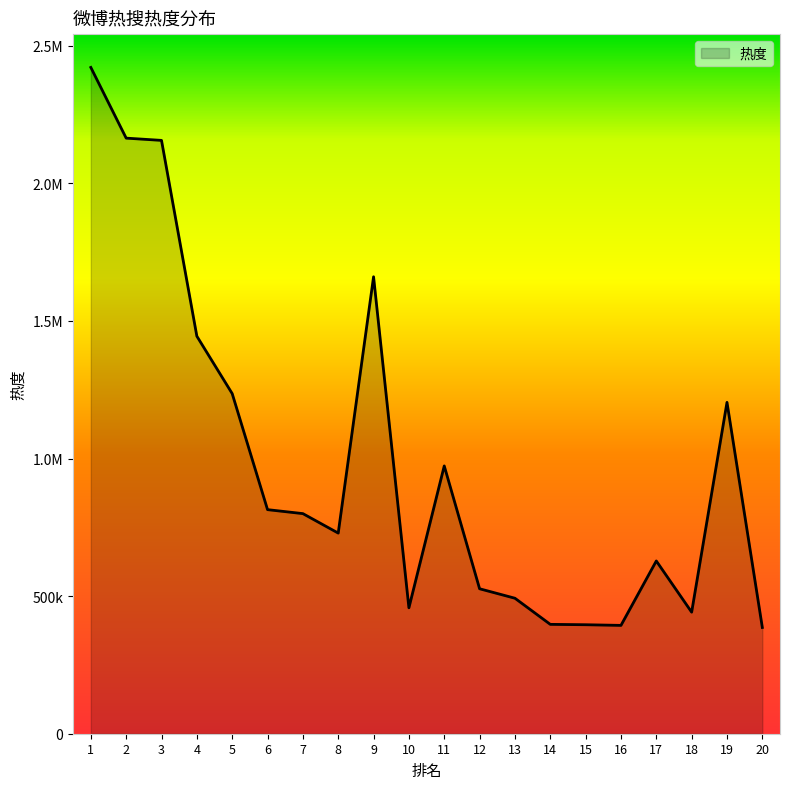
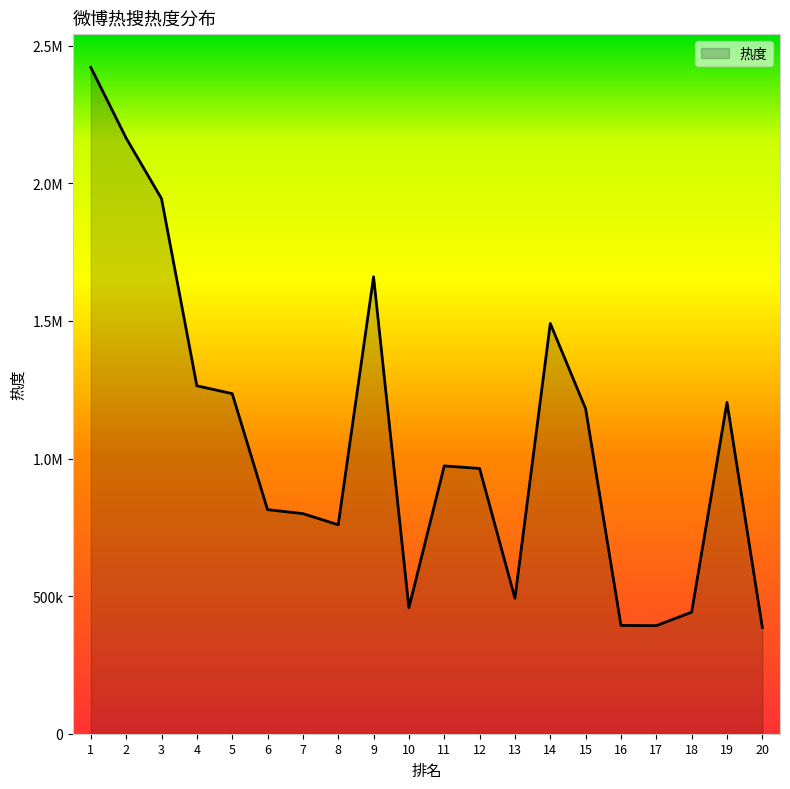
  {
    "1": 2420000,
    "2": 2160000,
-   "3": 2160000,
-   "4": 1440000,
+   "3": 1940000,
+   "4": 1260000,
    "5": 1240000,
    "6": 810000,
    "7": 800000,
-   "8": 730000,
+   "8": 760000,
    "9": 1660000,
    "10": 460000,
    "11": 970000,
-   "12": 530000,
+   "12": 960000,
    "13": 490000,
-   "14": 400000,
-   "15": 400000,
+   "14": 1490000,
+   "15": 1180000,
    "16": 390000,
-   "17": 630000,
+   "17": 390000,
    "18": 440000,
    "19": 1200000,
    "20": 390000
  }
